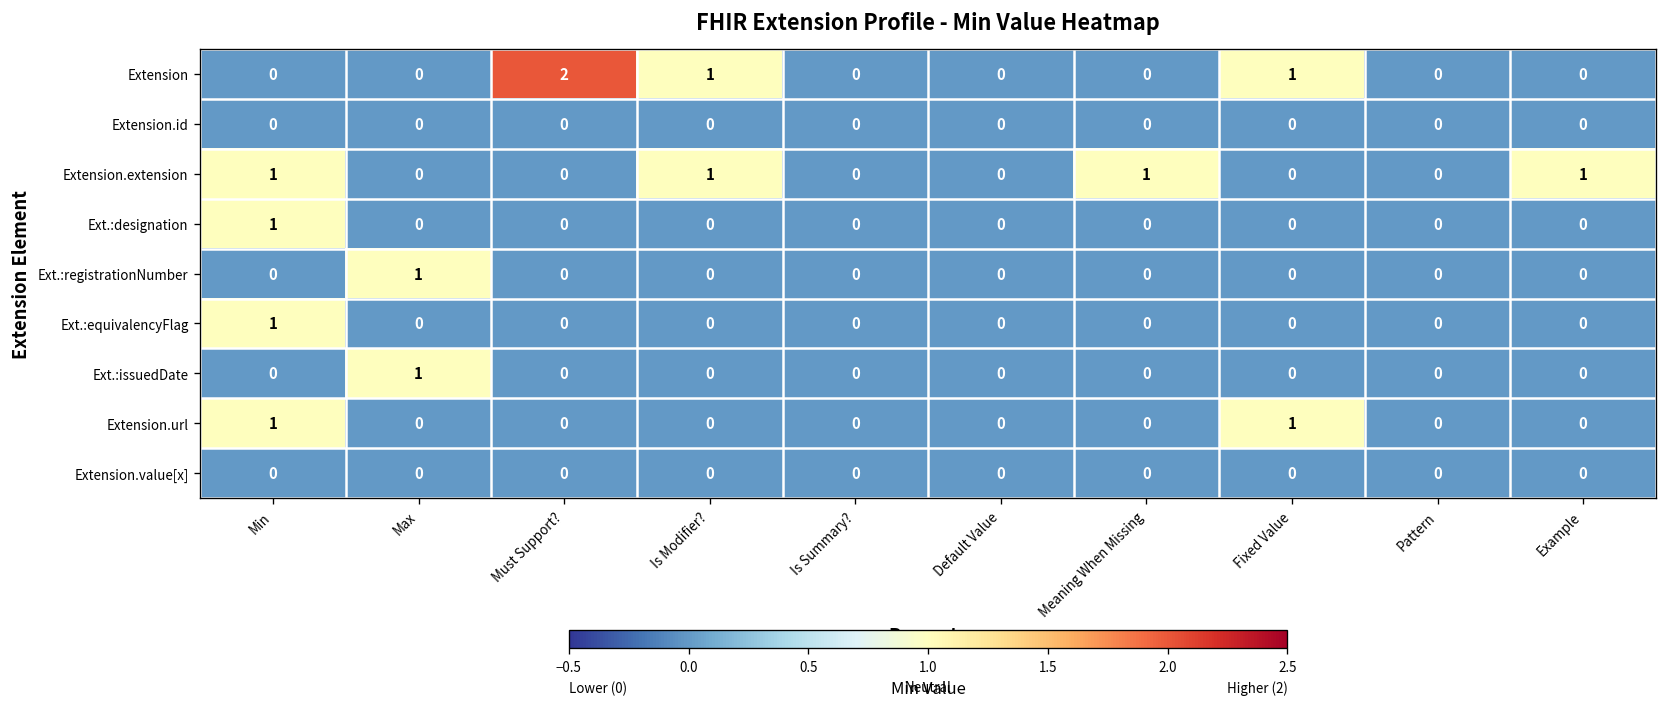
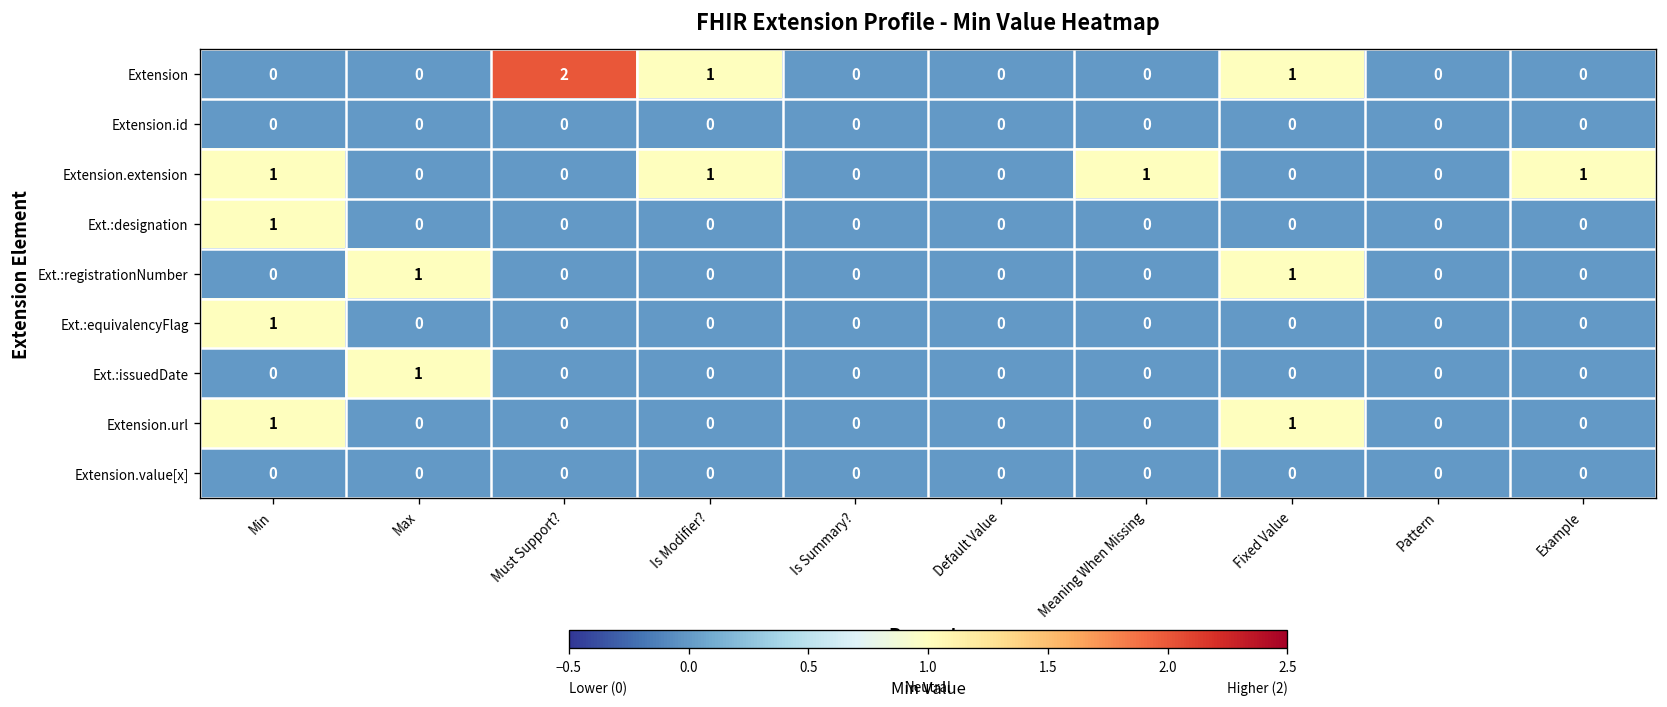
  {
    "Extension": {
      "Min": 0,
      "Max": 0,
      "Must Support?": 2,
      "Is Modifier?": 1,
      "Is Summary?": 0,
      "Default Value": 0,
      "Meaning When Missing": 0,
      "Fixed Value": 1,
      "Pattern": 0,
      "Example": 0
    },
    "Extension.id": {
      "Min": 0,
      "Max": 0,
      "Must Support?": 0,
      "Is Modifier?": 0,
      "Is Summary?": 0,
      "Default Value": 0,
      "Meaning When Missing": 0,
      "Fixed Value": 0,
      "Pattern": 0,
      "Example": 0
    },
    "Extension.extension": {
      "Min": 1,
      "Max": 0,
      "Must Support?": 0,
      "Is Modifier?": 1,
      "Is Summary?": 0,
      "Default Value": 0,
      "Meaning When Missing": 1,
      "Fixed Value": 0,
      "Pattern": 0,
      "Example": 1
    },
    "Ext.:designation": {
      "Min": 1,
      "Max": 0,
      "Must Support?": 0,
      "Is Modifier?": 0,
      "Is Summary?": 0,
      "Default Value": 0,
      "Meaning When Missing": 0,
      "Fixed Value": 0,
      "Pattern": 0,
      "Example": 0
    },
    "Ext.:registrationNumber": {
      "Min": 0,
      "Max": 1,
      "Must Support?": 0,
      "Is Modifier?": 0,
      "Is Summary?": 0,
      "Default Value": 0,
      "Meaning When Missing": 0,
-     "Fixed Value": 0,
+     "Fixed Value": 1,
      "Pattern": 0,
      "Example": 0
    },
    "Ext.:equivalencyFlag": {
      "Min": 1,
      "Max": 0,
      "Must Support?": 0,
      "Is Modifier?": 0,
      "Is Summary?": 0,
      "Default Value": 0,
      "Meaning When Missing": 0,
      "Fixed Value": 0,
      "Pattern": 0,
      "Example": 0
    },
    "Ext.:issuedDate": {
      "Min": 0,
      "Max": 1,
      "Must Support?": 0,
      "Is Modifier?": 0,
      "Is Summary?": 0,
      "Default Value": 0,
      "Meaning When Missing": 0,
      "Fixed Value": 0,
      "Pattern": 0,
      "Example": 0
    },
    "Extension.url": {
      "Min": 1,
      "Max": 0,
      "Must Support?": 0,
      "Is Modifier?": 0,
      "Is Summary?": 0,
      "Default Value": 0,
      "Meaning When Missing": 0,
      "Fixed Value": 1,
      "Pattern": 0,
      "Example": 0
    },
    "Extension.value[x]": {
      "Min": 0,
      "Max": 0,
      "Must Support?": 0,
      "Is Modifier?": 0,
      "Is Summary?": 0,
      "Default Value": 0,
      "Meaning When Missing": 0,
      "Fixed Value": 0,
      "Pattern": 0,
      "Example": 0
    }
  }
